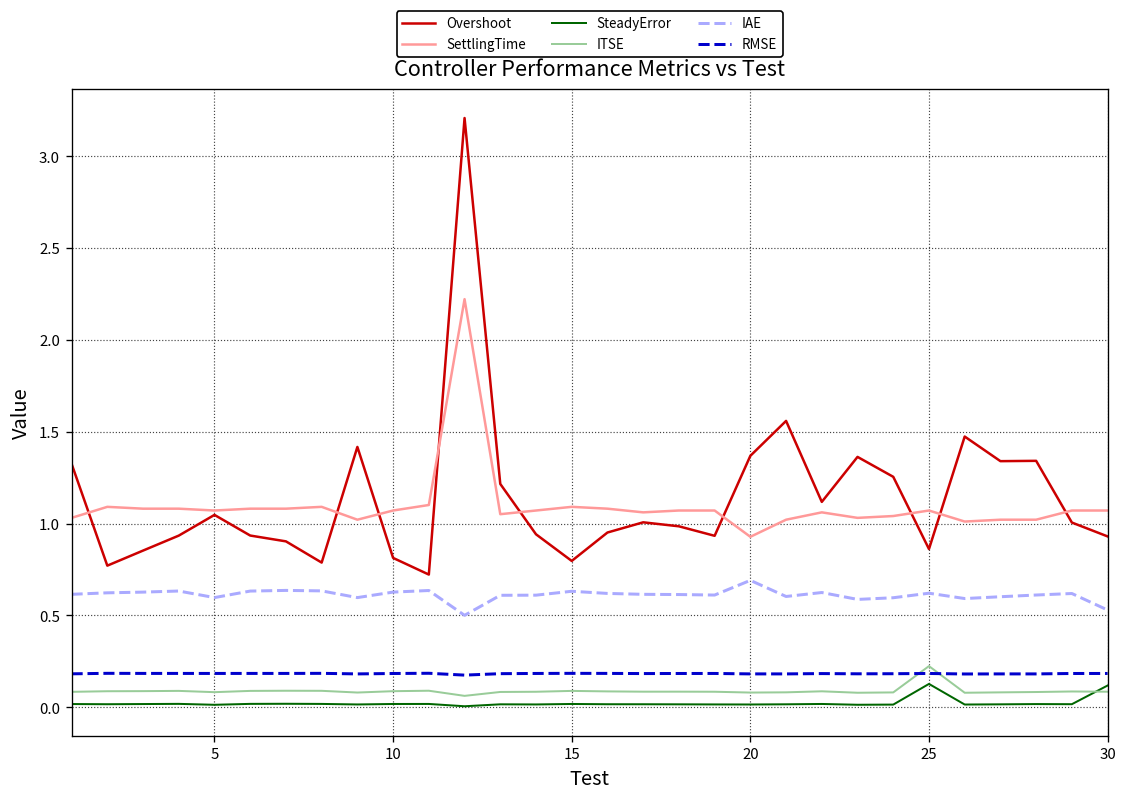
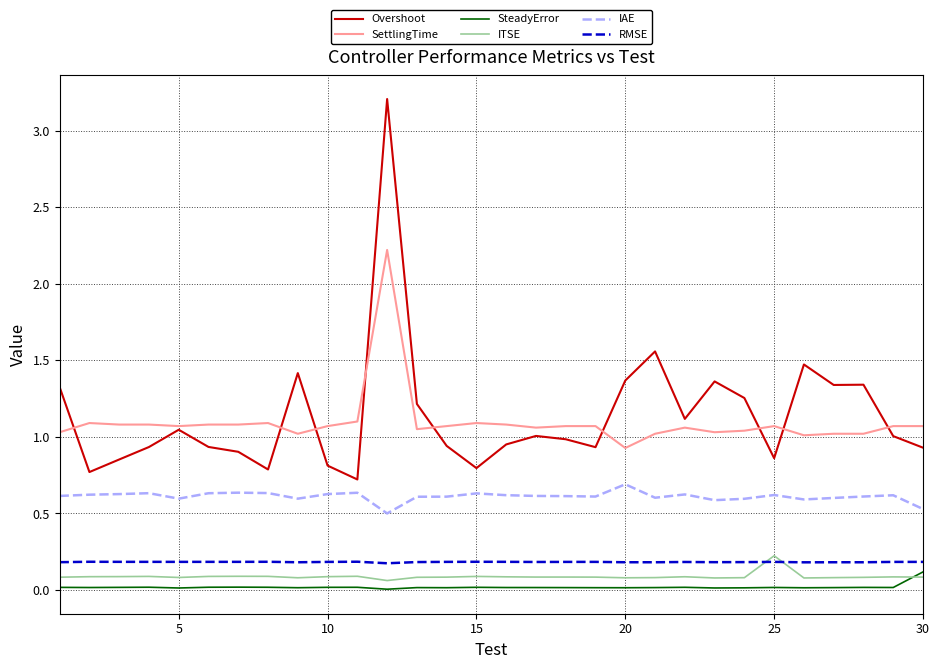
  {
    "Overshoot": {
      "5": 1.05,
      "10": 0.81,
      "15": 0.80,
      "20": 1.37,
      "25": 0.86,
      "30": 0.93
    },
    "SettlingTime": {
      "5": 1.07,
      "10": 1.07,
      "15": 1.09,
      "20": 0.93,
      "25": 1.07,
      "30": 1.07
    },
    "SteadyError": {
      "5": 0.01,
      "10": 0.02,
      "15": 0.02,
      "20": 0.01,
-     "25": 0.13,
+     "25": 0.02,
      "30": 0.12
    },
    "ITSE": {
      "5": 0.08,
      "10": 0.09,
      "15": 0.09,
      "20": 0.08,
      "25": 0.22,
      "30": 0.08
    },
    "IAE": {
      "5": 0.60,
      "10": 0.63,
      "15": 0.63,
      "20": 0.69,
      "25": 0.62,
      "30": 0.53
    },
    "RMSE": {
      "5": 0.18,
      "10": 0.18,
      "15": 0.18,
      "20": 0.18,
      "25": 0.18,
      "30": 0.18
    }
  }
